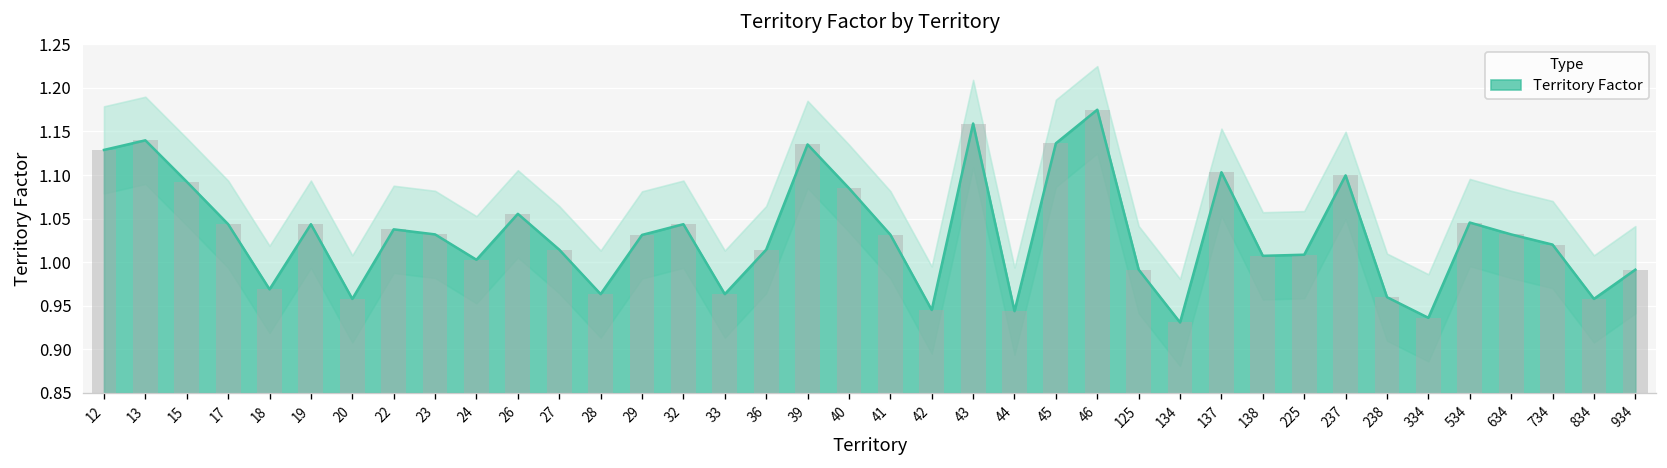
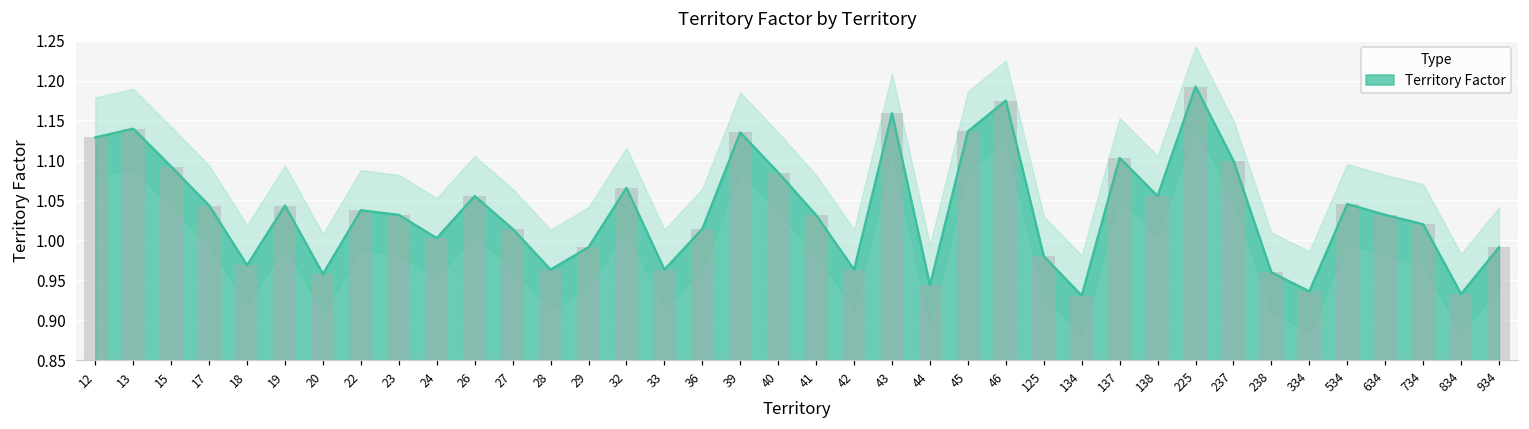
  {
    "Territory Factor": {
      "12": 1.13,
      "13": 1.14,
      "15": 1.09,
      "17": 1.04,
      "18": 0.97,
      "19": 1.04,
      "20": 0.96,
      "22": 1.04,
      "23": 1.03,
      "24": 1.00,
      "26": 1.06,
      "27": 1.01,
      "28": 0.96,
-     "29": 1.03,
-     "32": 1.04,
+     "29": 0.99,
+     "32": 1.07,
      "33": 0.96,
      "36": 1.01,
      "39": 1.14,
      "40": 1.08,
      "41": 1.03,
-     "42": 0.95,
+     "42": 0.96,
      "43": 1.16,
      "44": 0.94,
      "45": 1.14,
      "46": 1.17,
-     "125": 0.99,
+     "125": 0.98,
      "134": 0.93,
      "137": 1.10,
-     "138": 1.01,
-     "225": 1.01,
+     "138": 1.06,
+     "225": 1.19,
      "237": 1.10,
      "238": 0.96,
      "334": 0.94,
      "534": 1.05,
      "634": 1.03,
      "734": 1.02,
-     "834": 0.96,
+     "834": 0.93,
      "934": 0.99
    }
  }
